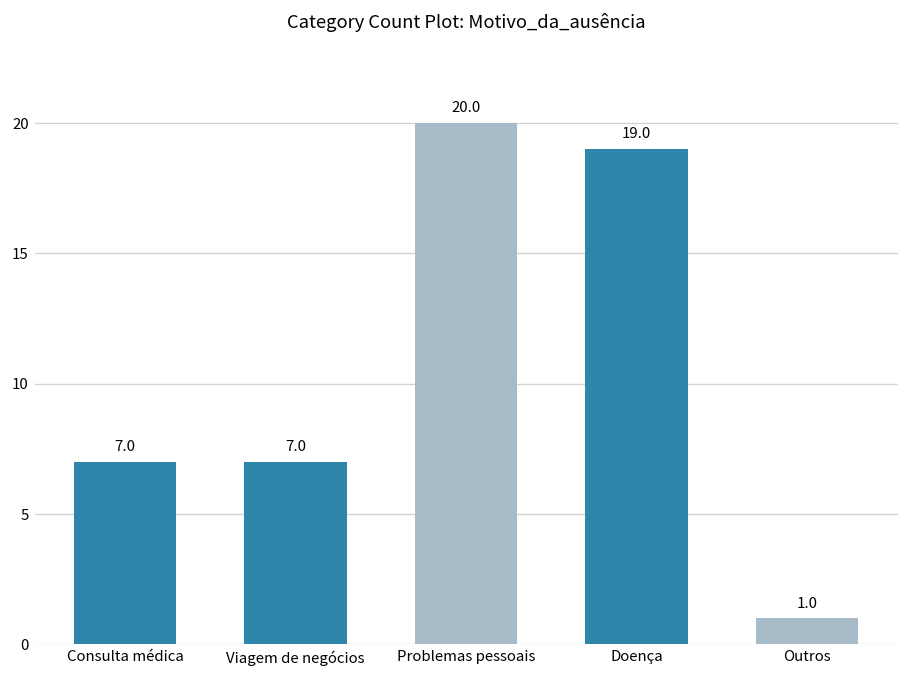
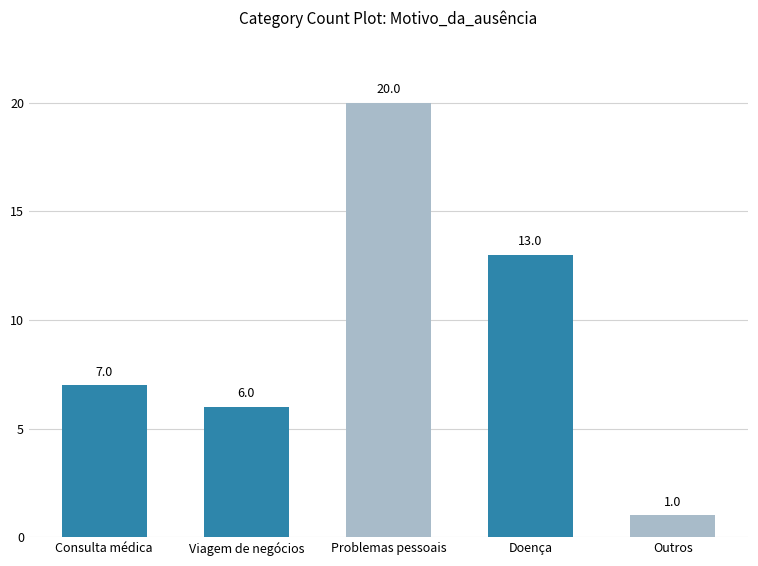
  {
    "Consulta médica": 7.0,
-   "Viagem de negócios": 7.0,
+   "Viagem de negócios": 6.0,
    "Problemas pessoais": 20.0,
-   "Doença": 19.0,
+   "Doença": 13.0,
    "Outros": 1.0
  }
